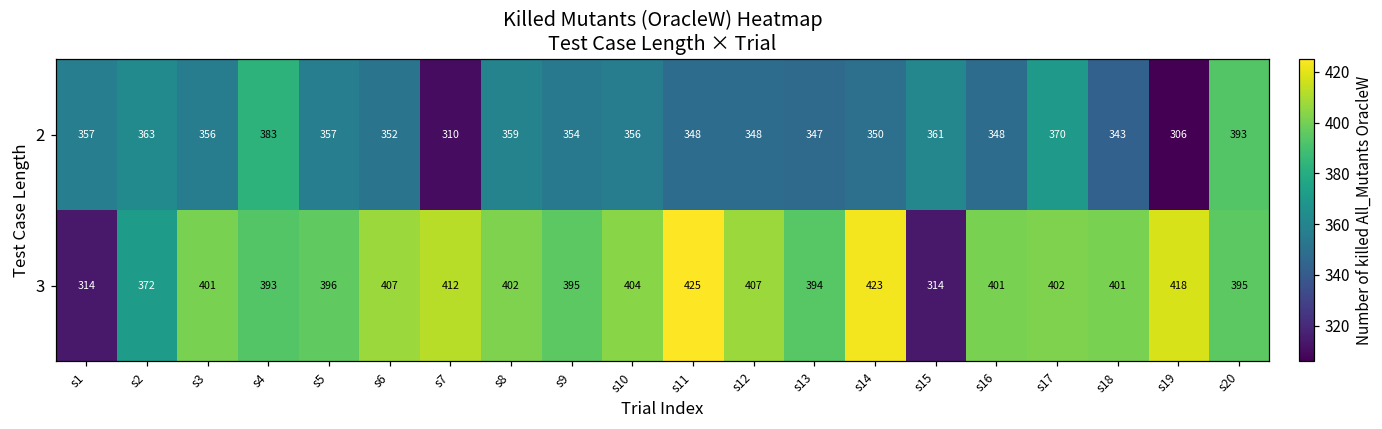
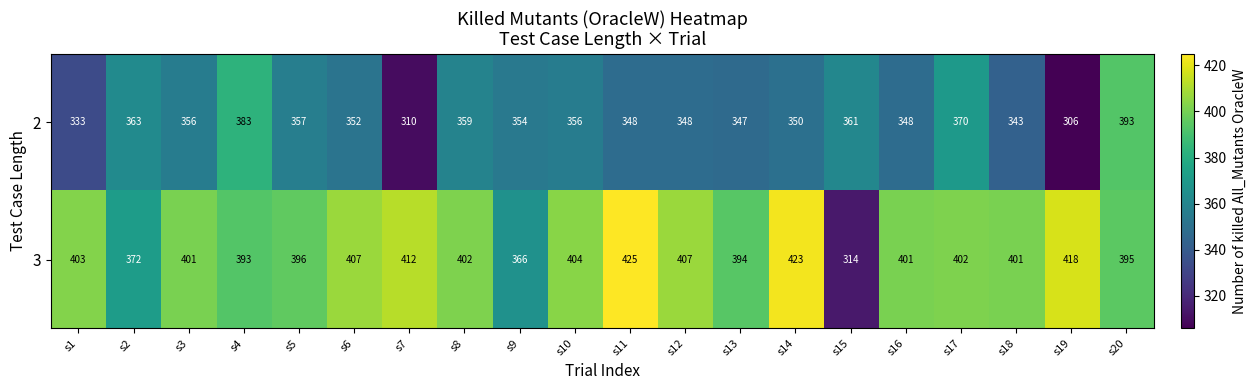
  {
    "2": {
-     "s1": 357,
+     "s1": 333,
      "s2": 363,
      "s3": 356,
      "s4": 383,
      "s5": 357,
      "s6": 352,
      "s7": 310,
      "s8": 359,
      "s9": 354,
      "s10": 356,
      "s11": 348,
      "s12": 348,
      "s13": 347,
      "s14": 350,
      "s15": 361,
      "s16": 348,
      "s17": 370,
      "s18": 343,
      "s19": 306,
      "s20": 393
    },
    "3": {
-     "s1": 314,
+     "s1": 403,
      "s2": 372,
      "s3": 401,
      "s4": 393,
      "s5": 396,
      "s6": 407,
      "s7": 412,
      "s8": 402,
-     "s9": 395,
+     "s9": 366,
      "s10": 404,
      "s11": 425,
      "s12": 407,
      "s13": 394,
      "s14": 423,
      "s15": 314,
      "s16": 401,
      "s17": 402,
      "s18": 401,
      "s19": 418,
      "s20": 395
    }
  }
